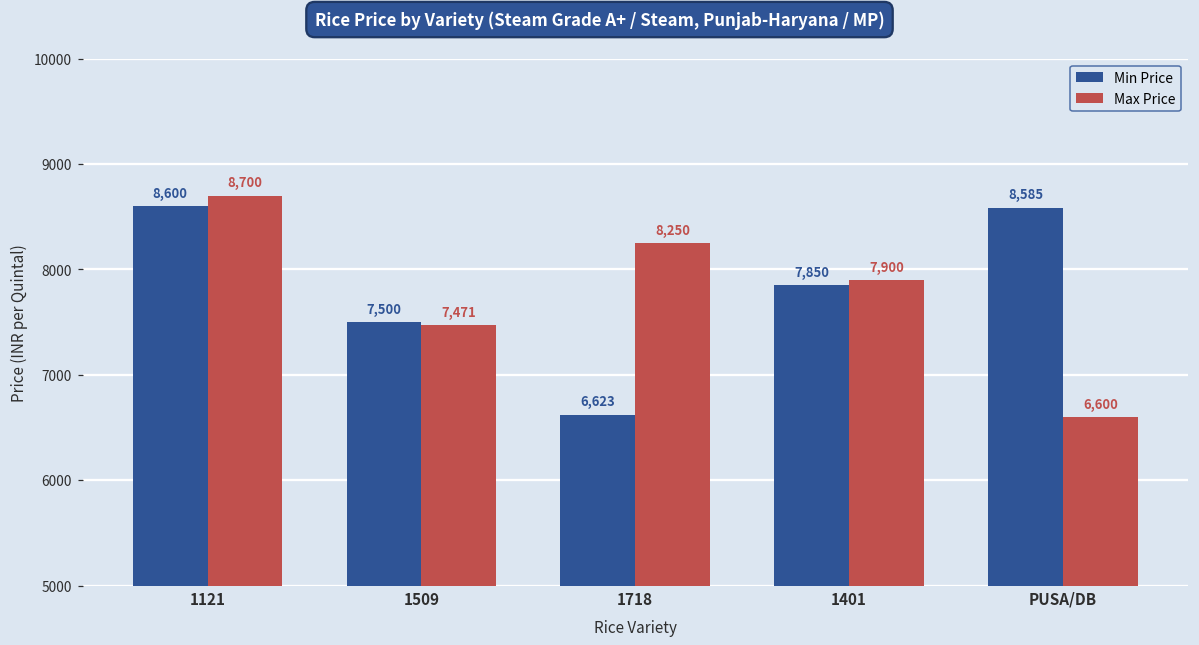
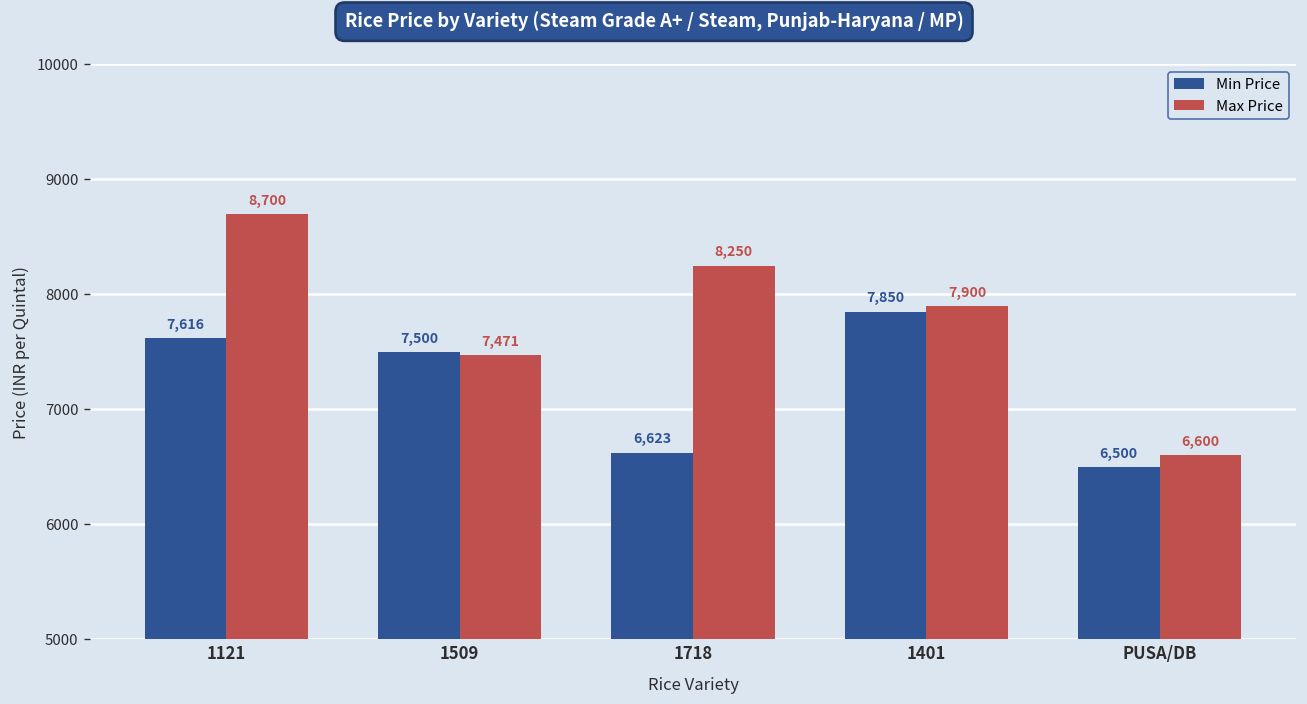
  {
    "Min Price": {
-     "1121": "8,600",
+     "1121": "7,616",
      "1509": "7,500",
      "1718": "6,623",
      "1401": "7,850",
-     "PUSA/DB": "8,585"
+     "PUSA/DB": "6,500"
    },
    "Max Price": {
      "1121": "8,700",
      "1509": "7,471",
      "1718": "8,250",
      "1401": "7,900",
      "PUSA/DB": "6,600"
    }
  }
